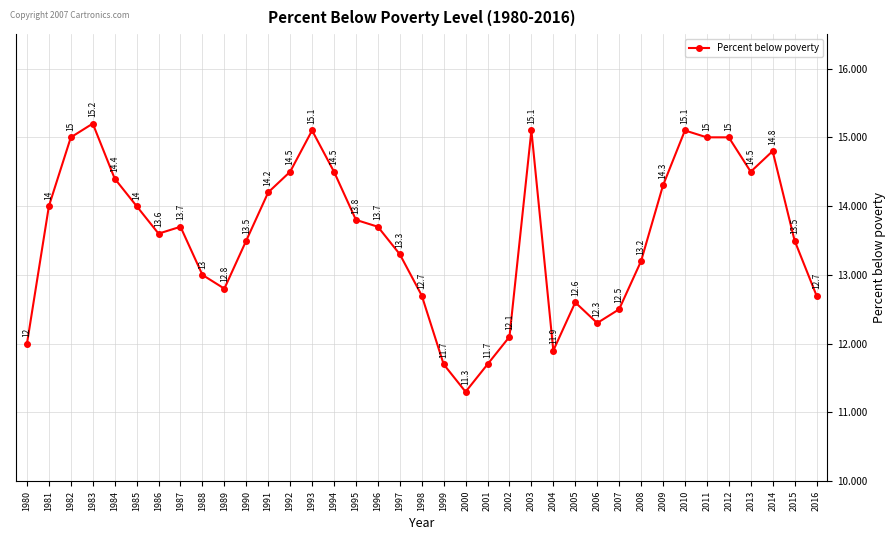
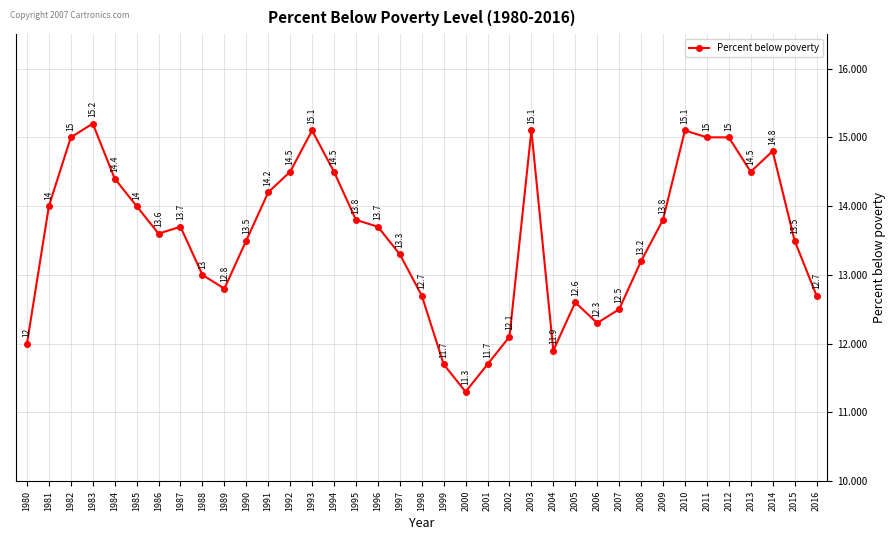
  {
    "1980": 12,
    "1981": 14,
    "1982": 15,
    "1983": 15.2,
    "1984": 14.4,
    "1985": 14,
    "1986": 13.6,
    "1987": 13.7,
    "1988": 13,
    "1989": 12.8,
    "1990": 13.5,
    "1991": 14.2,
    "1992": 14.5,
    "1993": 15.1,
    "1994": 14.5,
    "1995": 13.8,
    "1996": 13.7,
    "1997": 13.3,
    "1998": 12.7,
    "1999": 11.7,
    "2000": 11.3,
    "2001": 11.7,
    "2002": 12.1,
    "2003": 15.1,
    "2004": 11.9,
    "2005": 12.6,
    "2006": 12.3,
    "2007": 12.5,
    "2008": 13.2,
-   "2009": 14.3,
+   "2009": 13.8,
    "2010": 15.1,
    "2011": 15,
    "2012": 15,
    "2013": 14.5,
    "2014": 14.8,
    "2015": 13.5,
    "2016": 12.7
  }
